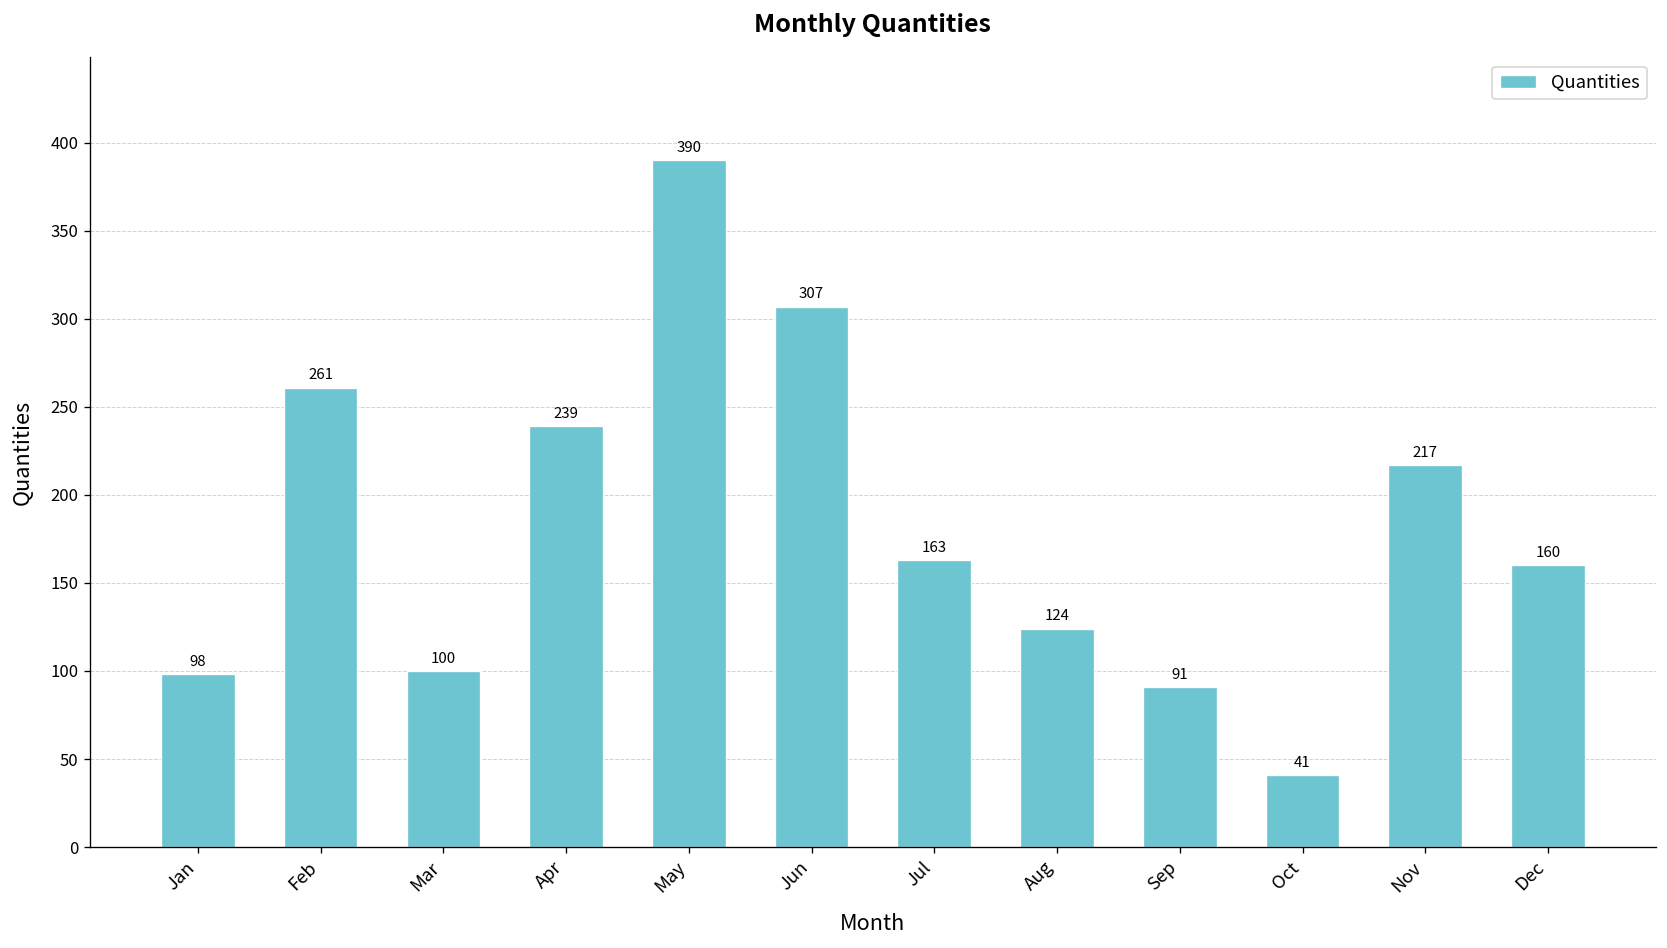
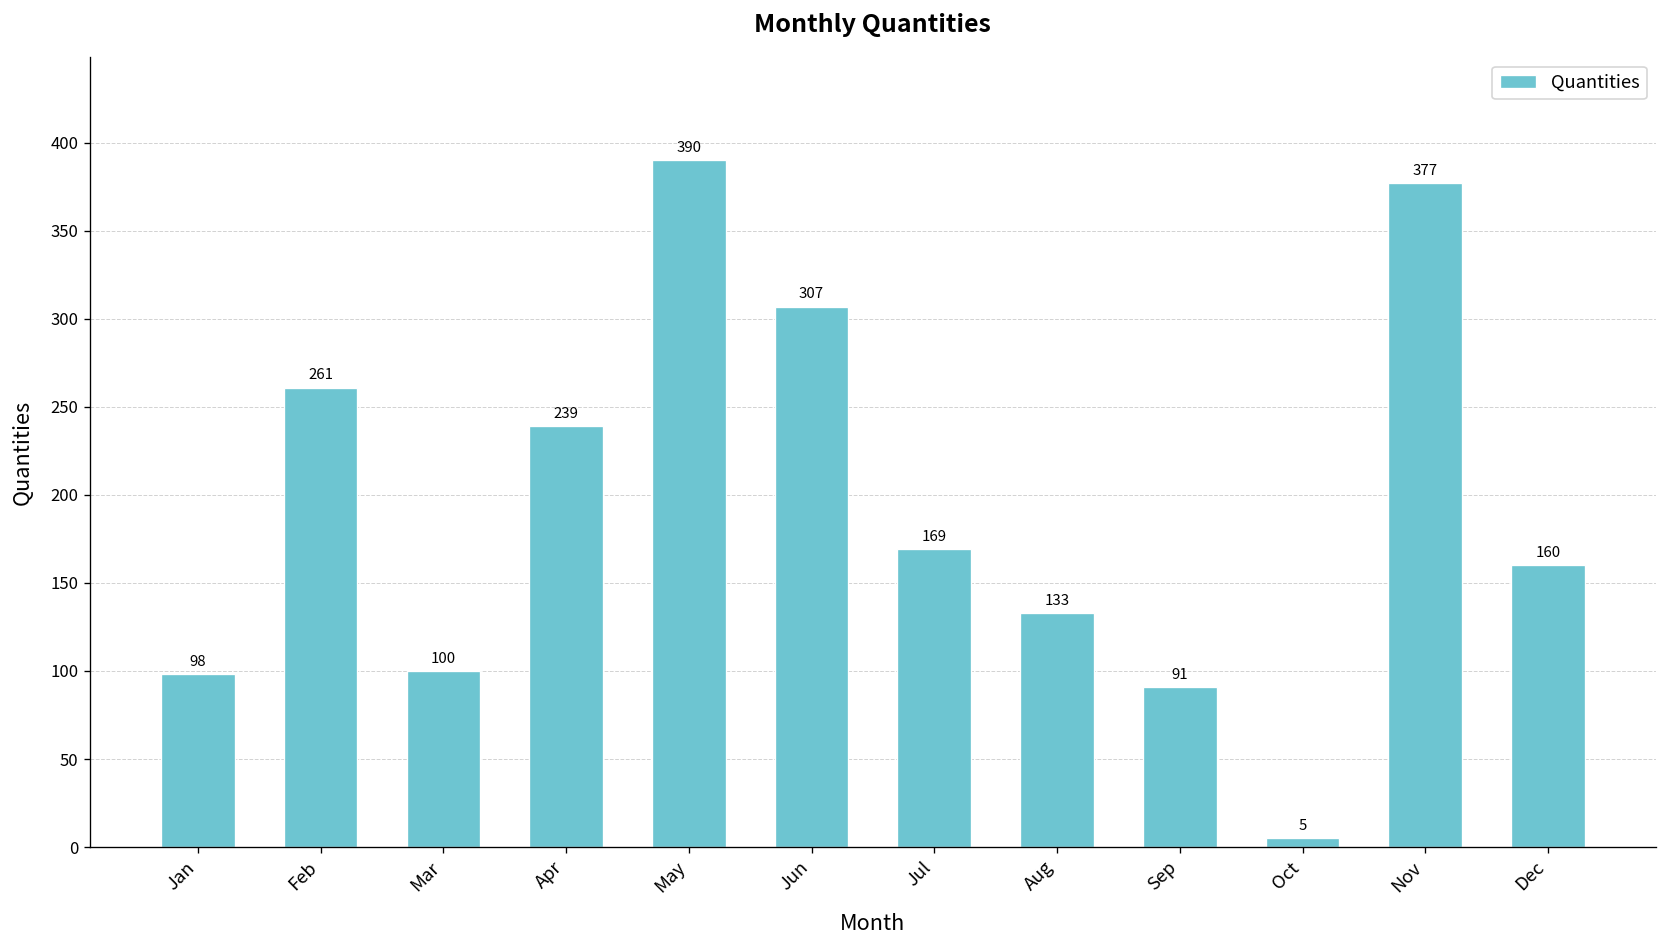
  {
    "Jan": 98,
    "Feb": 261,
    "Mar": 100,
    "Apr": 239,
    "May": 390,
    "Jun": 307,
-   "Jul": 163,
-   "Aug": 124,
+   "Jul": 169,
+   "Aug": 133,
    "Sep": 91,
-   "Oct": 41,
-   "Nov": 217,
+   "Oct": 5,
+   "Nov": 377,
    "Dec": 160
  }
